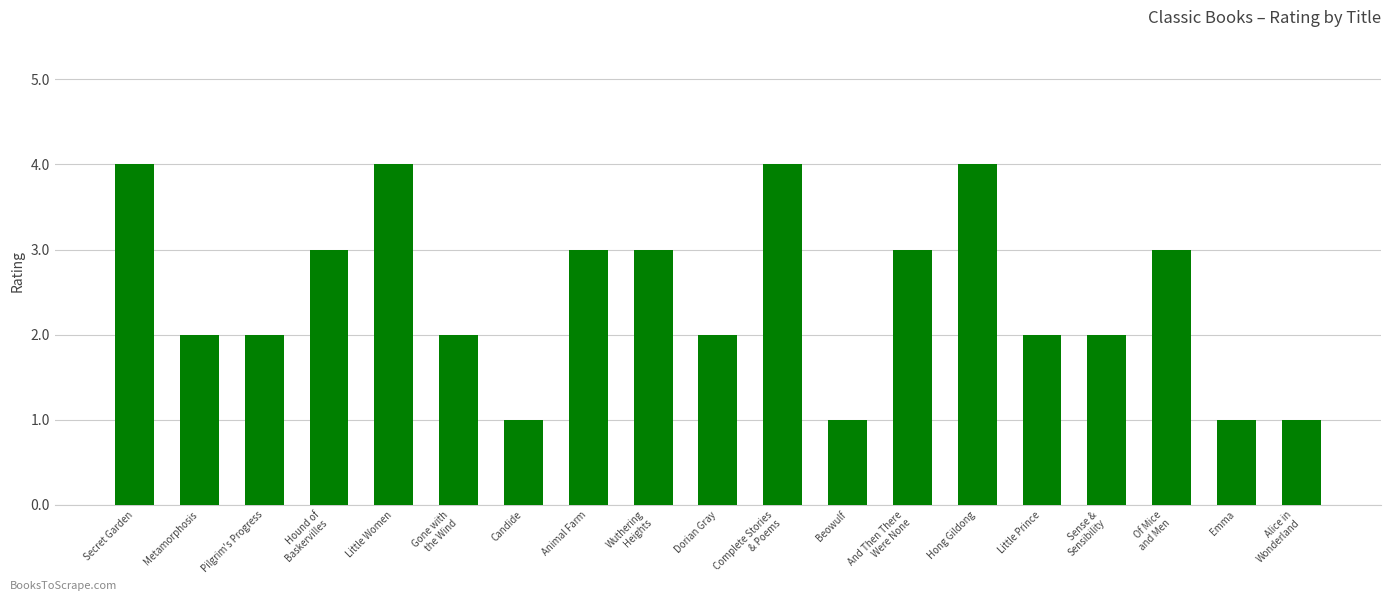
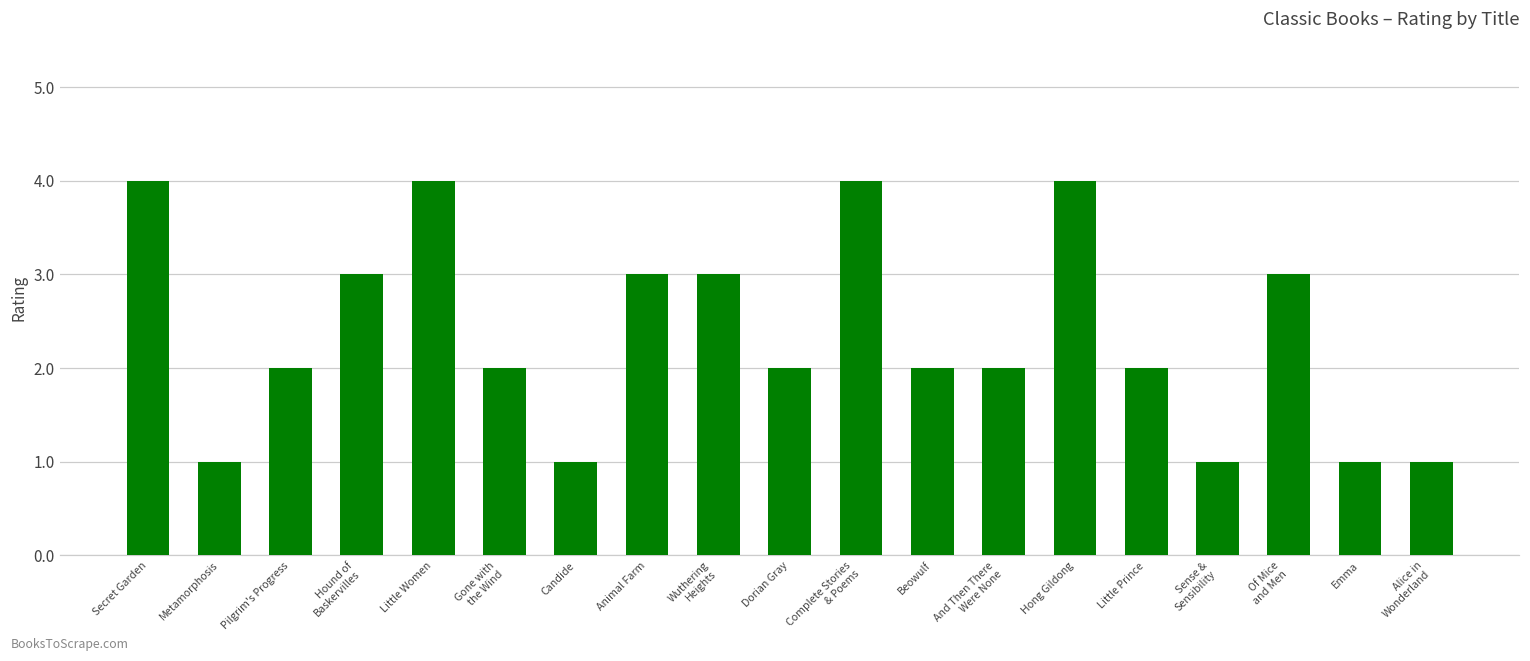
  {
    "Secret Garden": 4,
-   "Metamorphosis": 2,
+   "Metamorphosis": 1,
    "Pilgrim's Progress": 2,
    "Hound of Baskervilles": 3,
    "Little Women": 4,
    "Gone with the Wind": 2,
    "Candide": 1,
    "Animal Farm": 3,
    "Wuthering Heights": 3,
    "Dorian Gray": 2,
    "Complete Stories & Poems": 4,
-   "Beowulf": 1,
-   "And Then There Were None": 3,
+   "Beowulf": 2,
+   "And Then There Were None": 2,
    "Hong Gildong": 4,
    "Little Prince": 2,
-   "Sense & Sensibility": 2,
+   "Sense & Sensibility": 1,
    "Of Mice and Men": 3,
    "Emma": 1,
    "Alice in Wonderland": 1
  }
